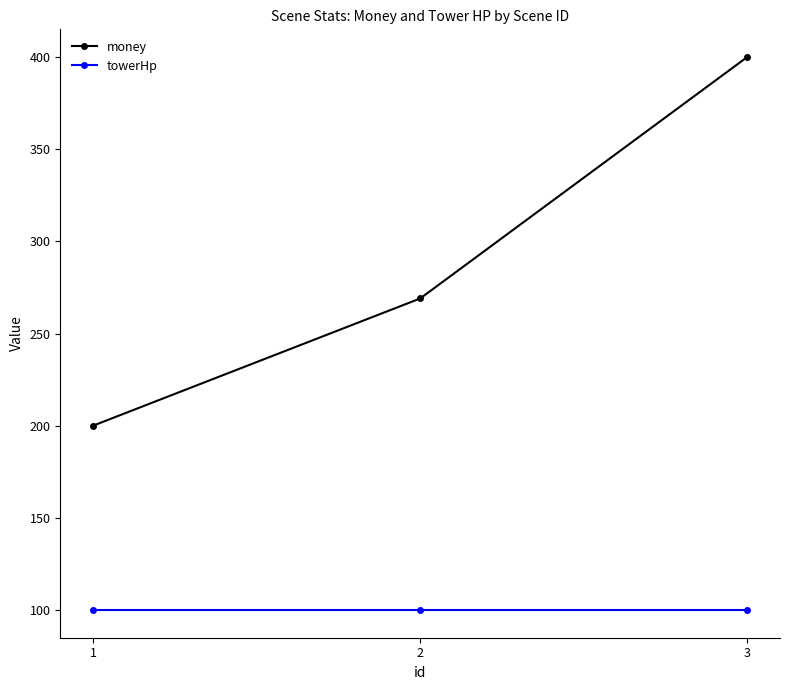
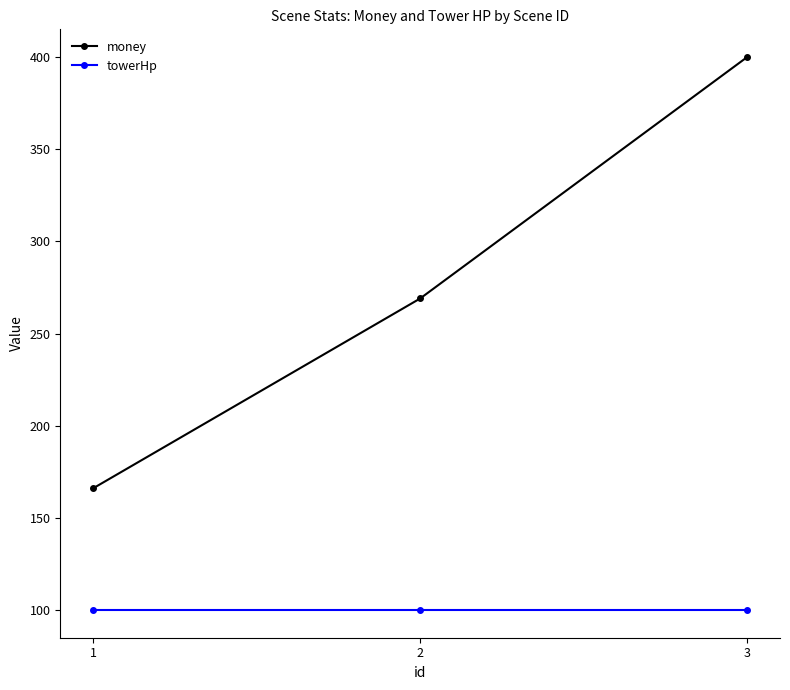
  {
    "money": {
-     "1": 200,
+     "1": 166,
      "2": 269,
      "3": 400
    },
    "towerHp": {
      "1": 100,
      "2": 100,
      "3": 100
    }
  }
